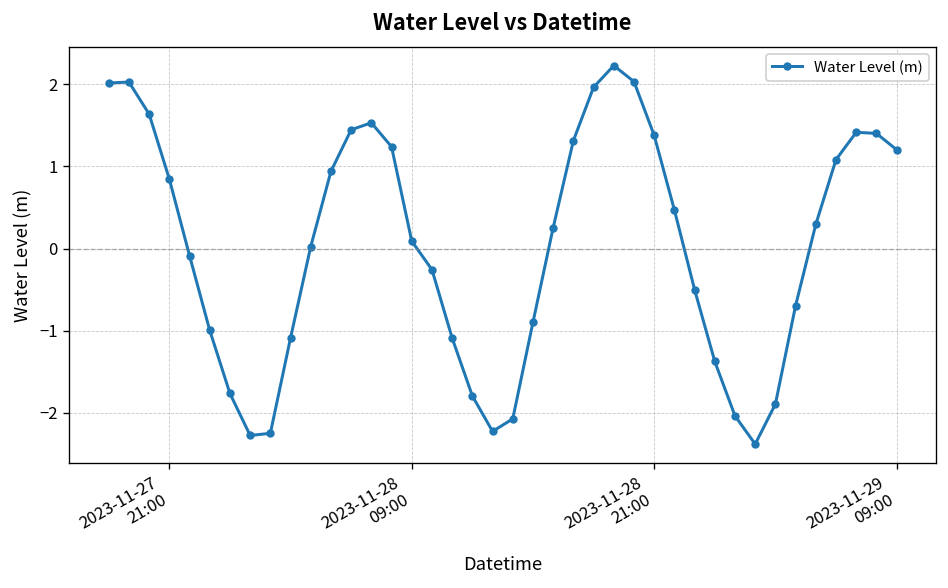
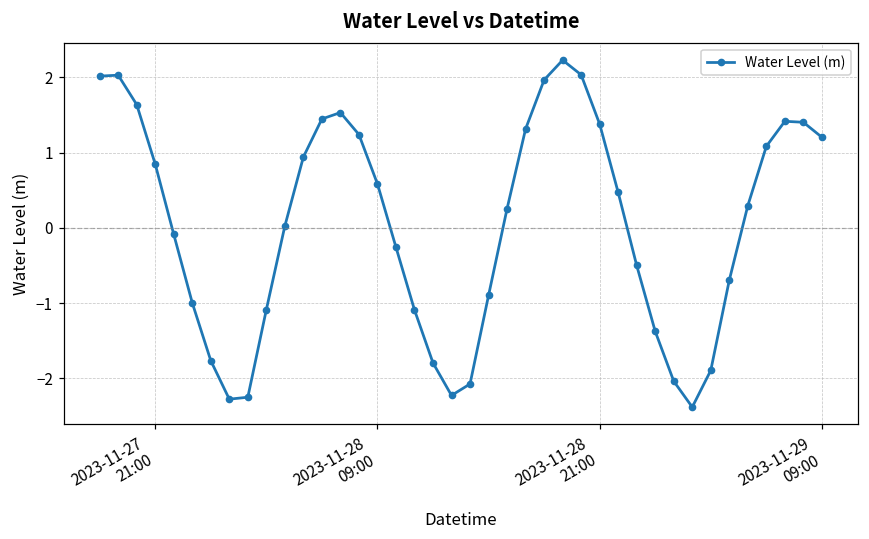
  {
    "2023-11-27 21:00": 0.8,
-   "2023-11-28 09:00": 0.1,
+   "2023-11-28 09:00": 0.6,
    "2023-11-28 21:00": 1.4,
    "2023-11-29 09:00": 1.2
  }
